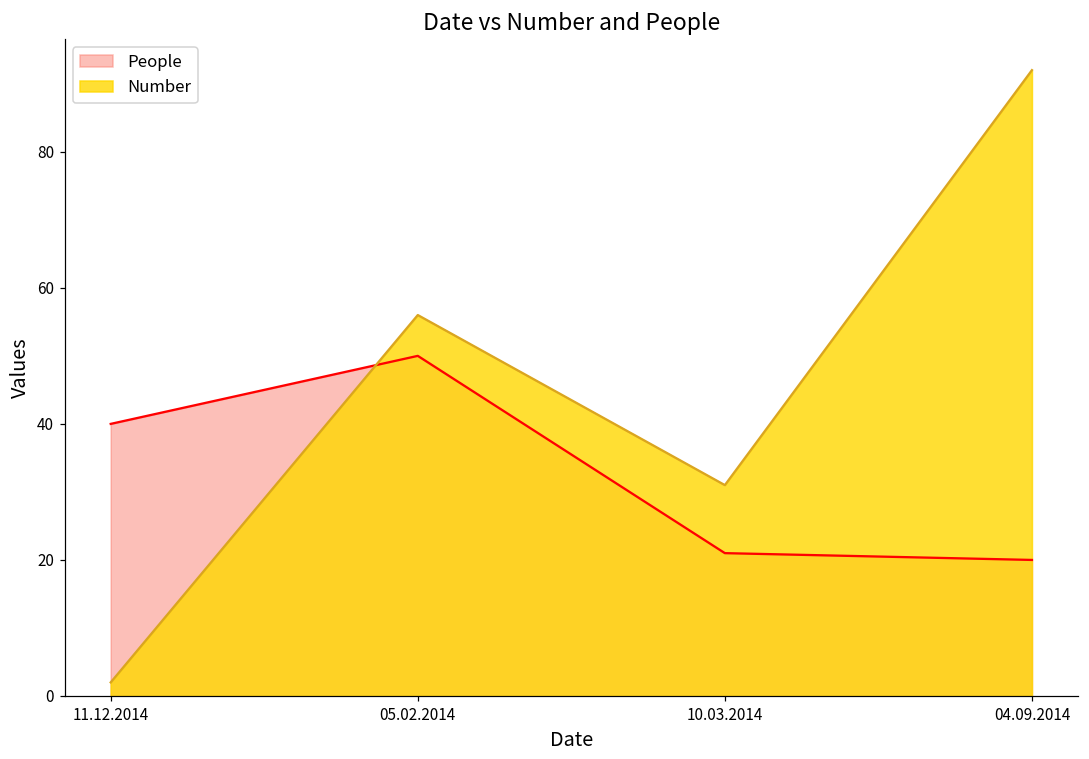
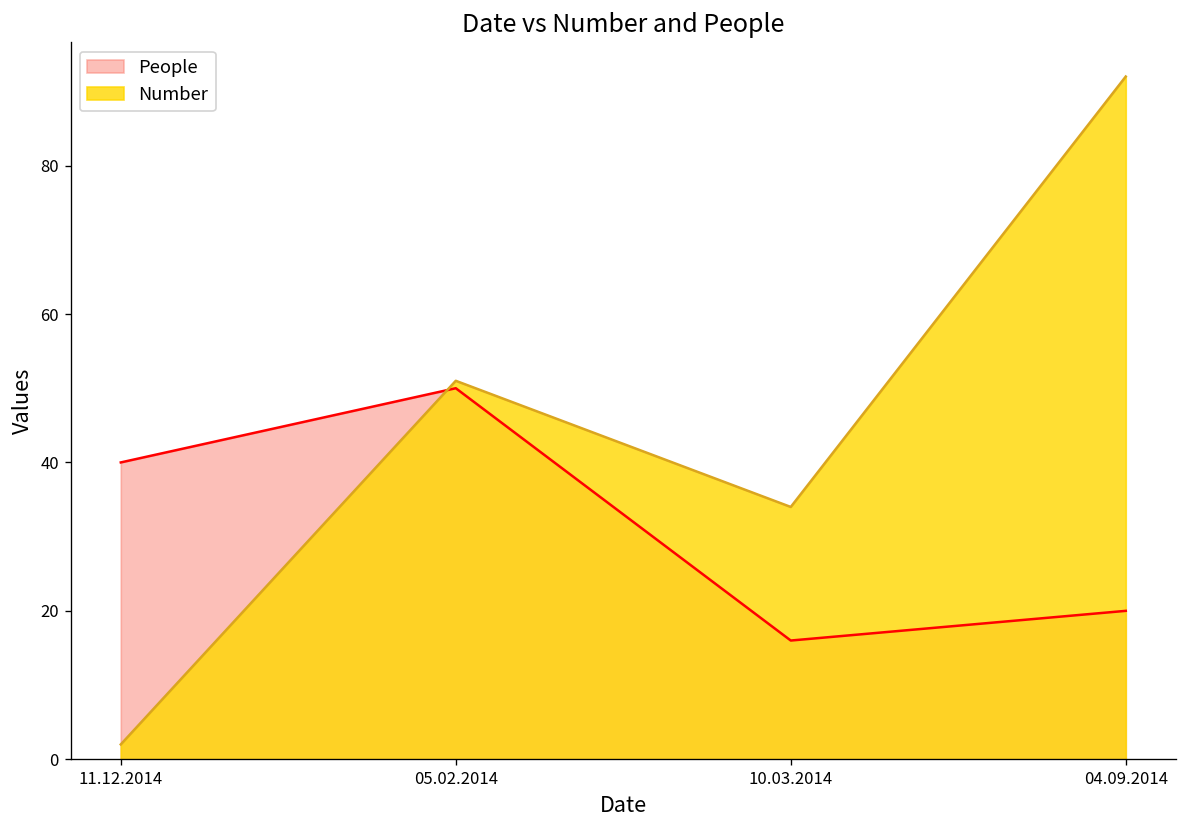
  {
    "People": {
      "11.12.2014": 40,
      "05.02.2014": 50,
-     "10.03.2014": 21,
+     "10.03.2014": 16,
      "04.09.2014": 20
    },
    "Number": {
      "11.12.2014": 2,
-     "05.02.2014": 56,
-     "10.03.2014": 31,
+     "05.02.2014": 51,
+     "10.03.2014": 34,
      "04.09.2014": 92
    }
  }
